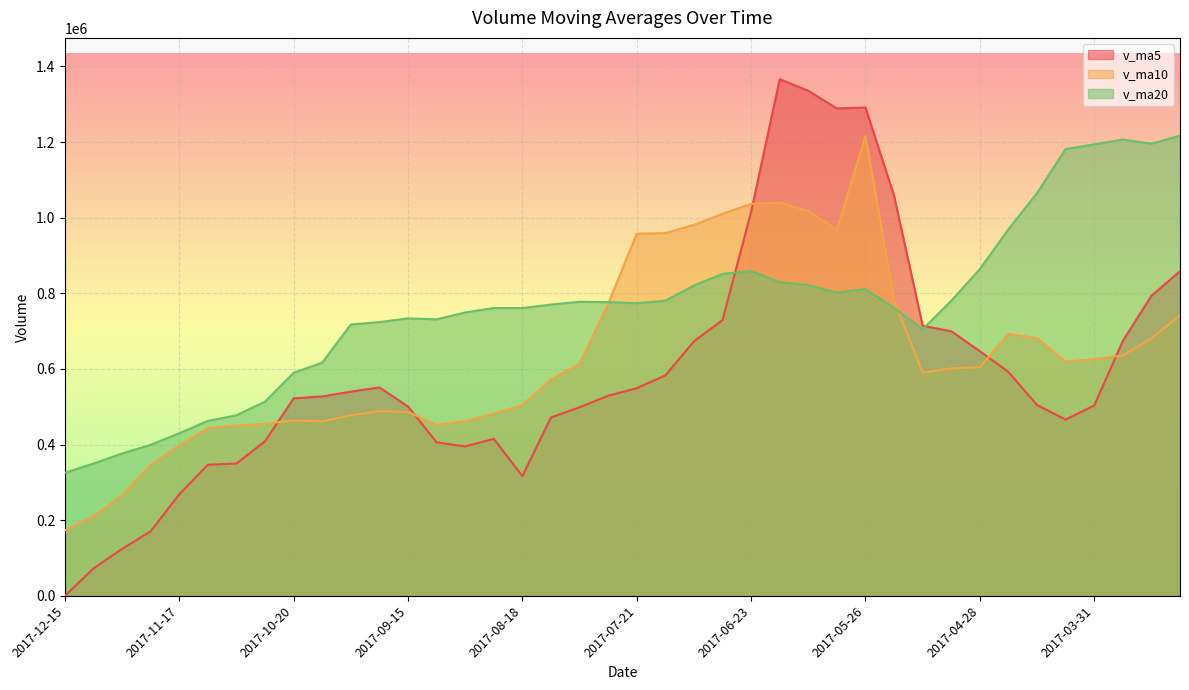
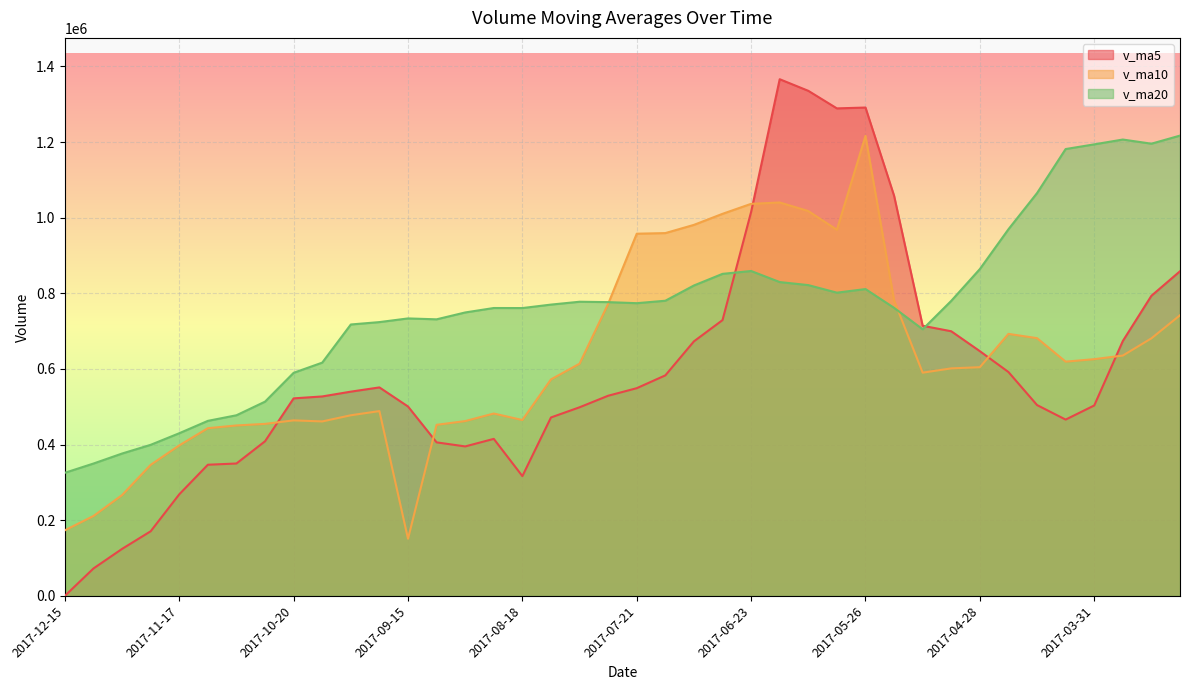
  {
    "v_ma5": {
      "2017-12-15": 0,
      "2017-11-17": 270000,
      "2017-10-20": 520000,
      "2017-09-15": 500000,
      "2017-08-18": 320000,
      "2017-07-21": 550000,
      "2017-06-23": 1020000,
      "2017-05-26": 1290000,
      "2017-04-28": 650000,
      "2017-03-31": 500000
    },
    "v_ma10": {
      "2017-12-15": 170000,
      "2017-11-17": 400000,
      "2017-10-20": 460000,
-     "2017-09-15": 490000,
-     "2017-08-18": 500000,
+     "2017-09-15": 150000,
+     "2017-08-18": 460000,
      "2017-07-21": 960000,
      "2017-06-23": 1040000,
      "2017-05-26": 1220000,
      "2017-04-28": 600000,
      "2017-03-31": 630000
    },
    "v_ma20": {
      "2017-12-15": 330000,
      "2017-11-17": 430000,
      "2017-10-20": 590000,
      "2017-09-15": 730000,
      "2017-08-18": 760000,
      "2017-07-21": 770000,
      "2017-06-23": 860000,
      "2017-05-26": 810000,
      "2017-04-28": 860000,
      "2017-03-31": 1190000
    }
  }
